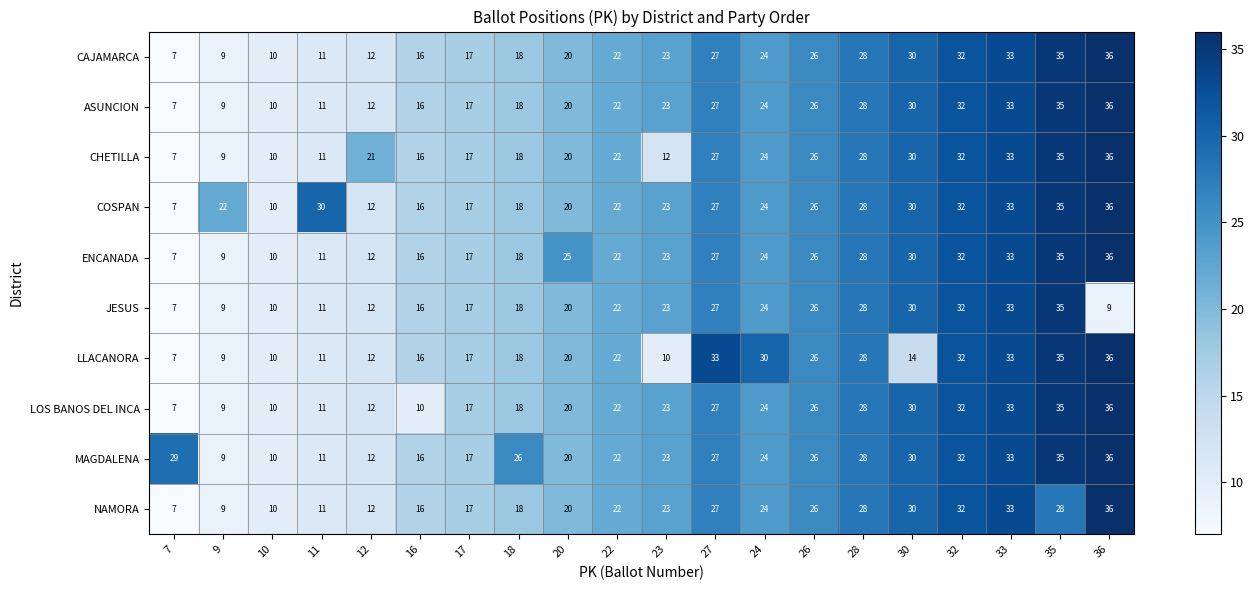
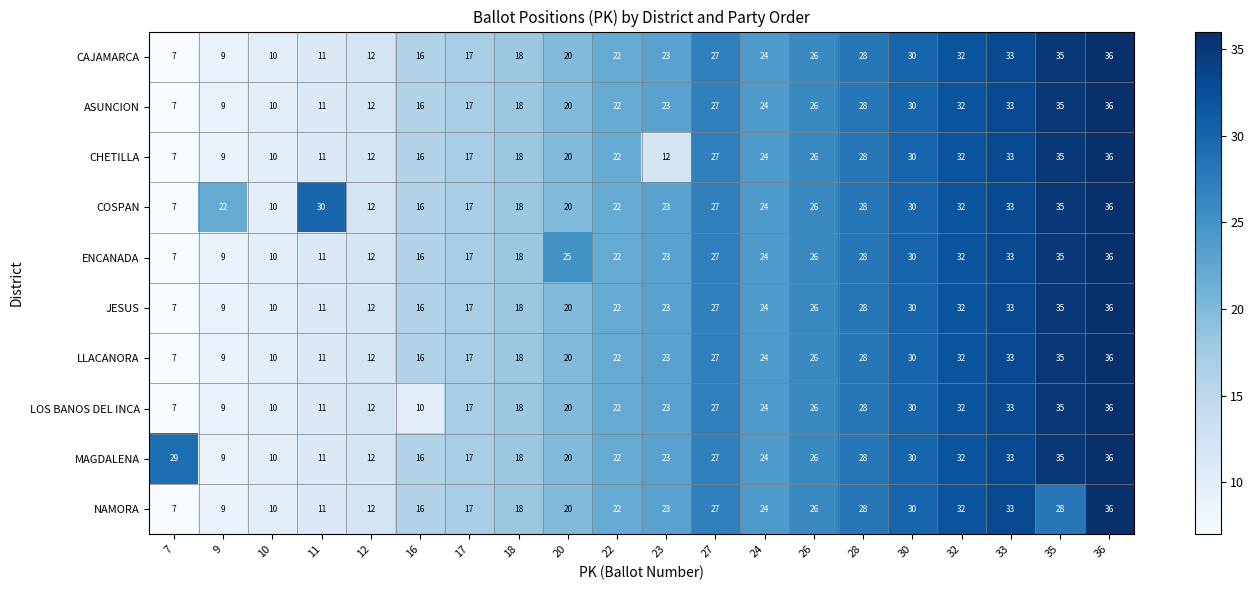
  {
    "CAJAMARCA": {
      "7": 7,
      "9": 9,
      "10": 10,
      "11": 11,
      "12": 12,
      "16": 16,
      "17": 17,
      "18": 18,
      "20": 20,
      "22": 22,
      "23": 23,
      "27": 27,
      "24": 24,
      "26": 26,
      "28": 28,
      "30": 30,
      "32": 32,
      "33": 33,
      "35": 35,
      "36": 36
    },
    "ASUNCION": {
      "7": 7,
      "9": 9,
      "10": 10,
      "11": 11,
      "12": 12,
      "16": 16,
      "17": 17,
      "18": 18,
      "20": 20,
      "22": 22,
      "23": 23,
      "27": 27,
      "24": 24,
      "26": 26,
      "28": 28,
      "30": 30,
      "32": 32,
      "33": 33,
      "35": 35,
      "36": 36
    },
    "CHETILLA": {
      "7": 7,
      "9": 9,
      "10": 10,
      "11": 11,
-     "12": 21,
+     "12": 12,
      "16": 16,
      "17": 17,
      "18": 18,
      "20": 20,
      "22": 22,
      "23": 12,
      "27": 27,
      "24": 24,
      "26": 26,
      "28": 28,
      "30": 30,
      "32": 32,
      "33": 33,
      "35": 35,
      "36": 36
    },
    "COSPAN": {
      "7": 7,
      "9": 22,
      "10": 10,
      "11": 30,
      "12": 12,
      "16": 16,
      "17": 17,
      "18": 18,
      "20": 20,
      "22": 22,
      "23": 23,
      "27": 27,
      "24": 24,
      "26": 26,
      "28": 28,
      "30": 30,
      "32": 32,
      "33": 33,
      "35": 35,
      "36": 36
    },
    "ENCANADA": {
      "7": 7,
      "9": 9,
      "10": 10,
      "11": 11,
      "12": 12,
      "16": 16,
      "17": 17,
      "18": 18,
      "20": 25,
      "22": 22,
      "23": 23,
      "27": 27,
      "24": 24,
      "26": 26,
      "28": 28,
      "30": 30,
      "32": 32,
      "33": 33,
      "35": 35,
      "36": 36
    },
    "JESUS": {
      "7": 7,
      "9": 9,
      "10": 10,
      "11": 11,
      "12": 12,
      "16": 16,
      "17": 17,
      "18": 18,
      "20": 20,
      "22": 22,
      "23": 23,
      "27": 27,
      "24": 24,
      "26": 26,
      "28": 28,
      "30": 30,
      "32": 32,
      "33": 33,
      "35": 35,
-     "36": 9
+     "36": 36
    },
    "LLACANORA": {
      "7": 7,
      "9": 9,
      "10": 10,
      "11": 11,
      "12": 12,
      "16": 16,
      "17": 17,
      "18": 18,
      "20": 20,
      "22": 22,
-     "23": 10,
-     "27": 33,
-     "24": 30,
+     "23": 23,
+     "27": 27,
+     "24": 24,
      "26": 26,
      "28": 28,
-     "30": 14,
+     "30": 30,
      "32": 32,
      "33": 33,
      "35": 35,
      "36": 36
    },
    "LOS BANOS DEL INCA": {
      "7": 7,
      "9": 9,
      "10": 10,
      "11": 11,
      "12": 12,
      "16": 10,
      "17": 17,
      "18": 18,
      "20": 20,
      "22": 22,
      "23": 23,
      "27": 27,
      "24": 24,
      "26": 26,
      "28": 28,
      "30": 30,
      "32": 32,
      "33": 33,
      "35": 35,
      "36": 36
    },
    "MAGDALENA": {
      "7": 29,
      "9": 9,
      "10": 10,
      "11": 11,
      "12": 12,
      "16": 16,
      "17": 17,
-     "18": 26,
+     "18": 18,
      "20": 20,
      "22": 22,
      "23": 23,
      "27": 27,
      "24": 24,
      "26": 26,
      "28": 28,
      "30": 30,
      "32": 32,
      "33": 33,
      "35": 35,
      "36": 36
    },
    "NAMORA": {
      "7": 7,
      "9": 9,
      "10": 10,
      "11": 11,
      "12": 12,
      "16": 16,
      "17": 17,
      "18": 18,
      "20": 20,
      "22": 22,
      "23": 23,
      "27": 27,
      "24": 24,
      "26": 26,
      "28": 28,
      "30": 30,
      "32": 32,
      "33": 33,
      "35": 28,
      "36": 36
    }
  }
